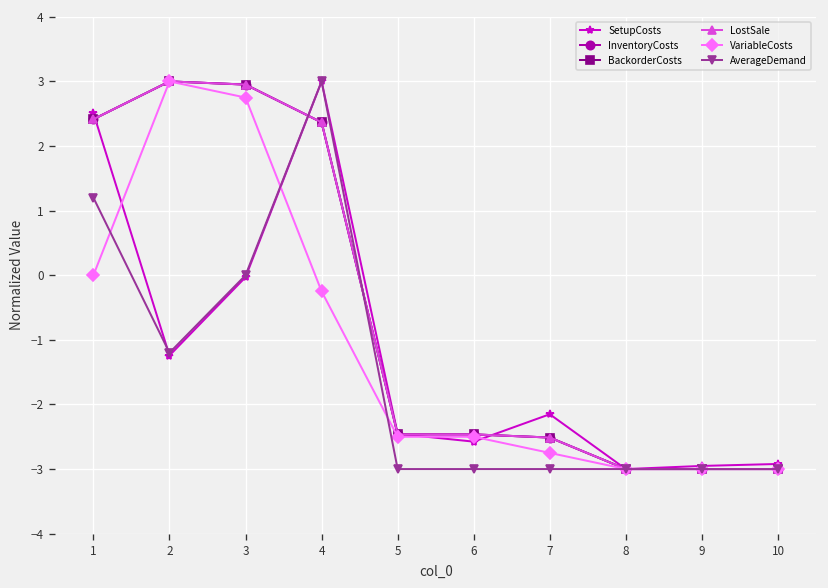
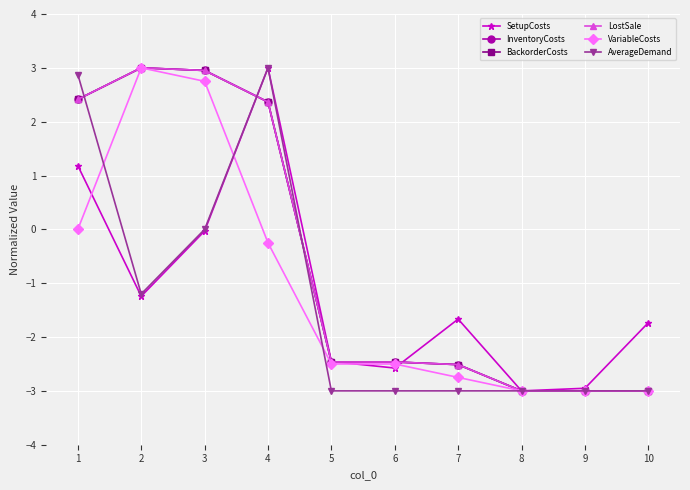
  {
    "SetupCosts": {
-     "1": 2.5,
+     "1": 1.2,
      "6": -2.6,
-     "7": -2.2,
+     "7": -1.7,
      "9": -3.0,
-     "10": -2.9
+     "10": -1.7
    },
    "AverageDemand": {
-     "1": 1.2,
+     "1": 2.9,
      "5": -3.0,
      "6": -3.0,
      "7": -3.0
    }
  }
